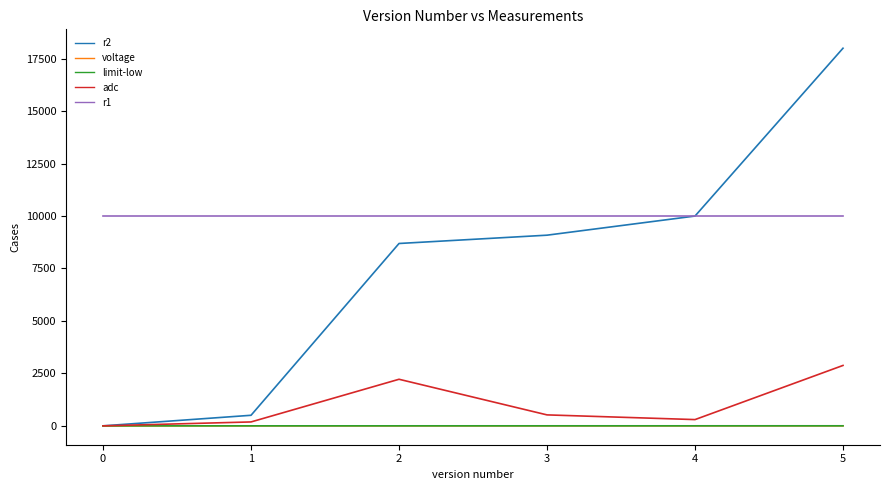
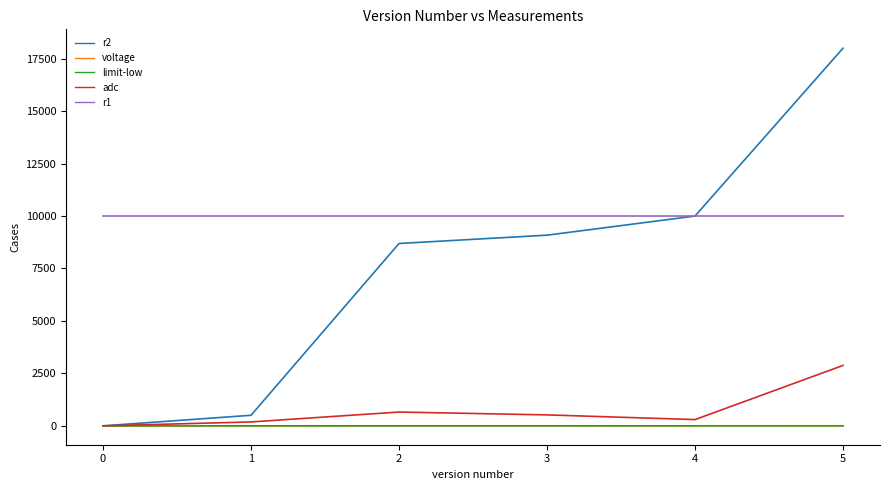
  {
    "r2": {
      "1": 500,
      "2": 8700,
      "3": 9100,
      "5": 18000
    },
    "limit-low": {
      "1": 0,
      "2": 0,
      "3": 0,
      "4": 0,
      "5": 0
    },
    "adc": {
      "1": 200,
-     "2": 2200,
+     "2": 700,
      "3": 500,
      "4": 300,
      "5": 2900
    },
    "r1": {
      "0": 10000,
      "1": 10000,
      "2": 10000,
      "3": 10000,
      "5": 10000
    }
  }
